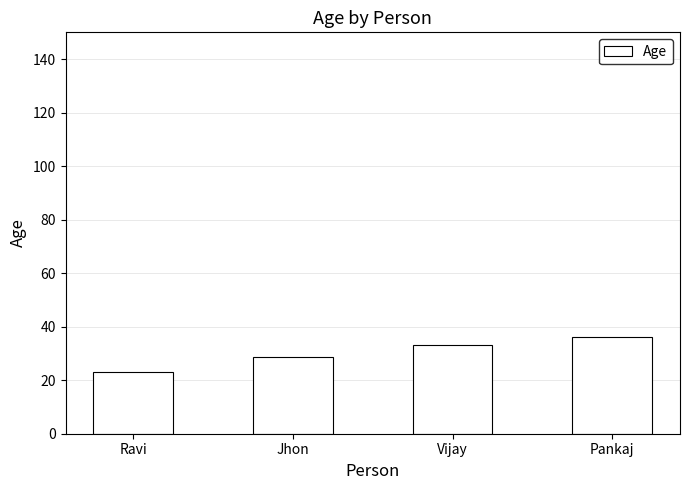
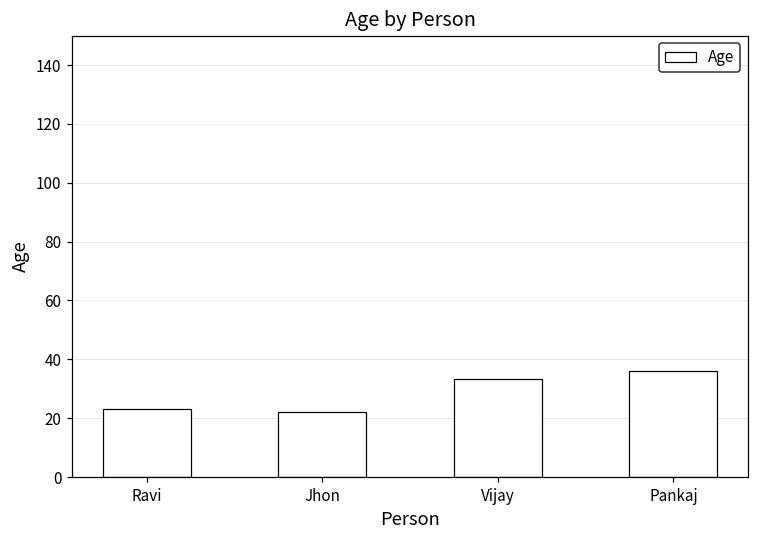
  {
    "Ravi": 23,
-   "Jhon": 29,
+   "Jhon": 22,
    "Vijay": 33,
    "Pankaj": 36
  }
